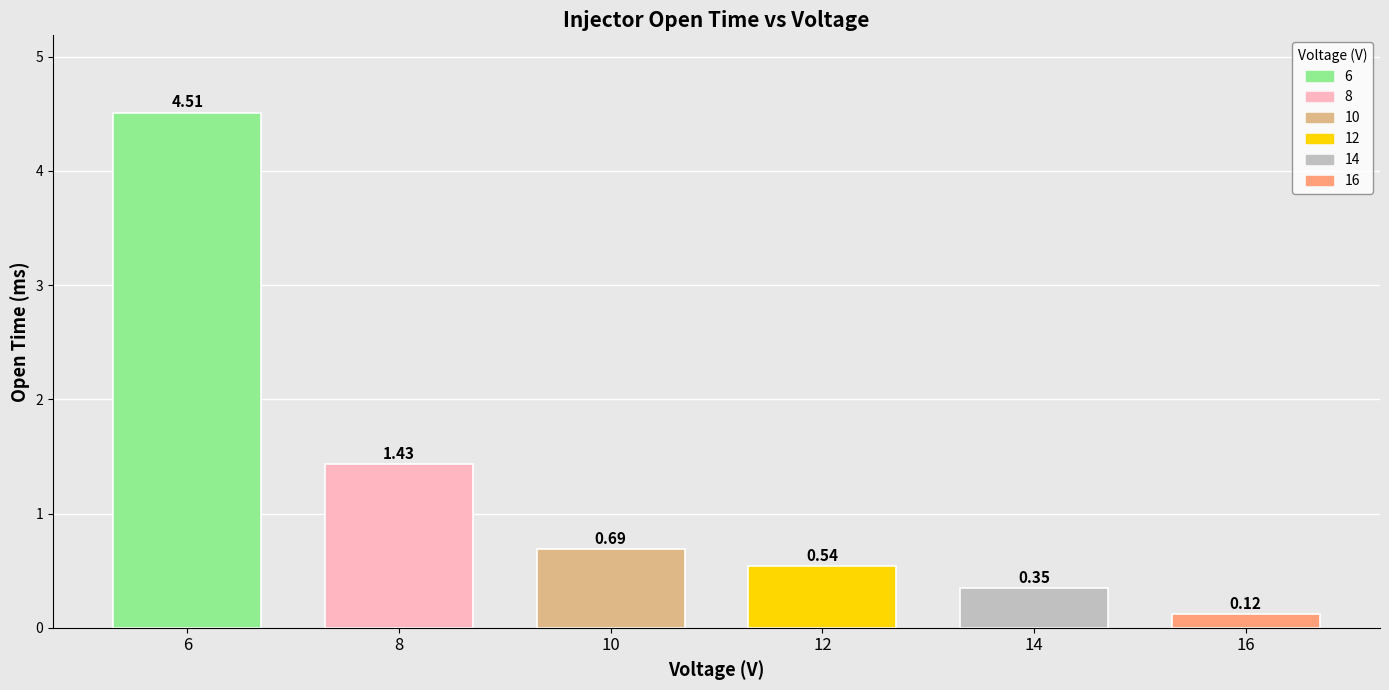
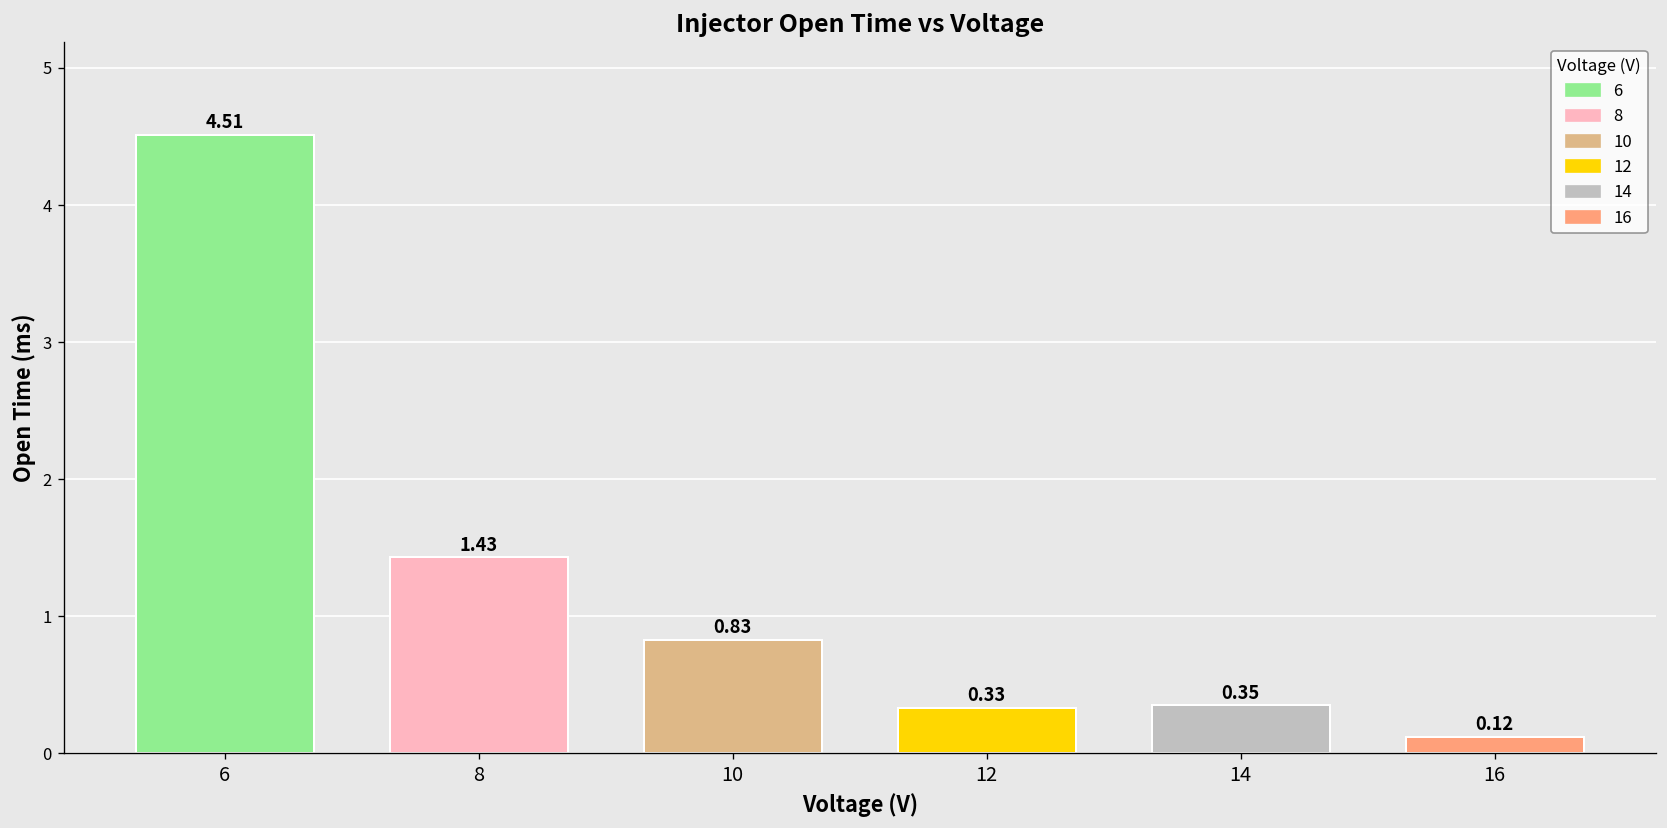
  {
    "6": 4.51,
    "8": 1.43,
-   "10": 0.69,
-   "12": 0.54,
+   "10": 0.83,
+   "12": 0.33,
    "14": 0.35,
    "16": 0.12
  }
